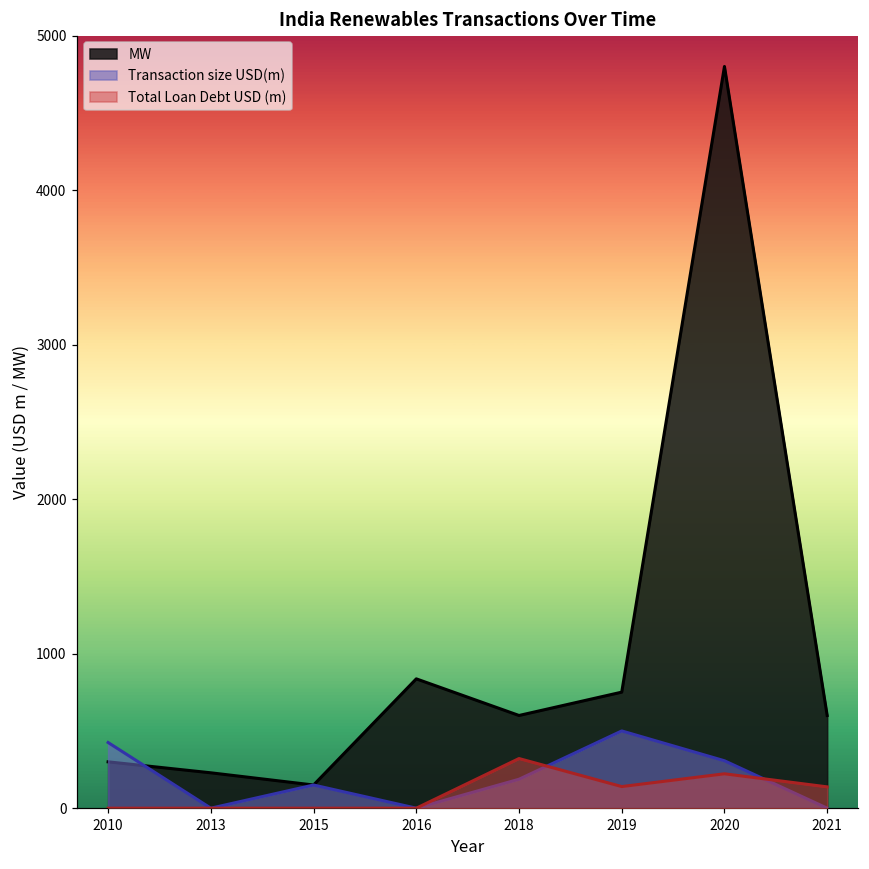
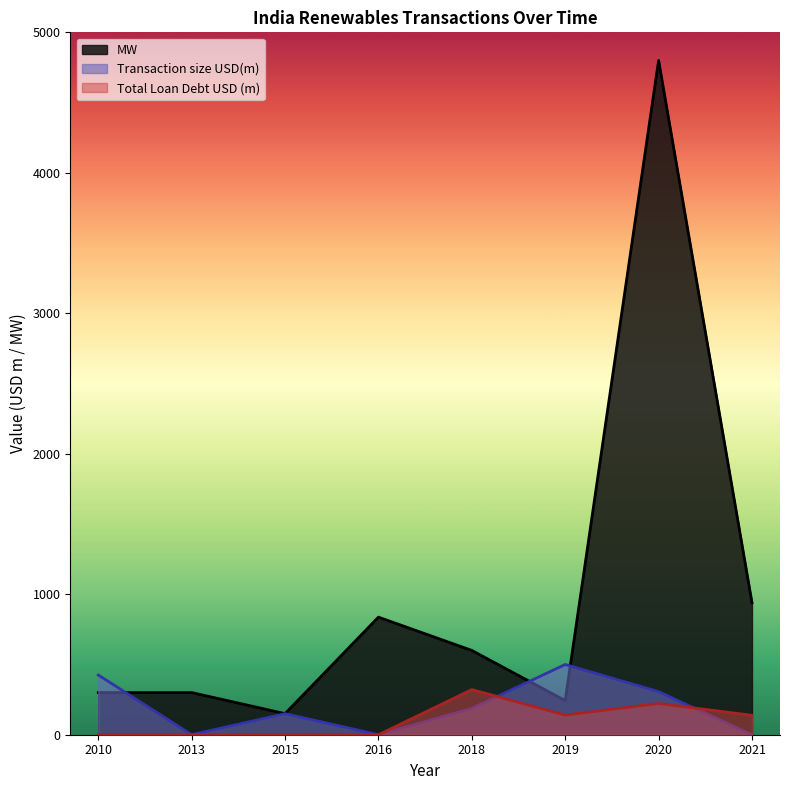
  {
    "MW": {
      "2010": 300,
-     "2013": 230,
+     "2013": 300,
      "2016": 840,
      "2018": 600,
-     "2019": 750,
+     "2019": 240,
      "2020": 4800,
-     "2021": 600
+     "2021": 940
    },
    "Transaction size USD(m)": {
      "2010": 430,
      "2018": 190,
      "2019": 500,
      "2020": 310,
      "2021": 0
    },
    "Total Loan Debt USD (m)": {
      "2010": 0,
      "2015": 0,
      "2018": 320,
      "2019": 140,
      "2020": 220,
      "2021": 140
    }
  }
